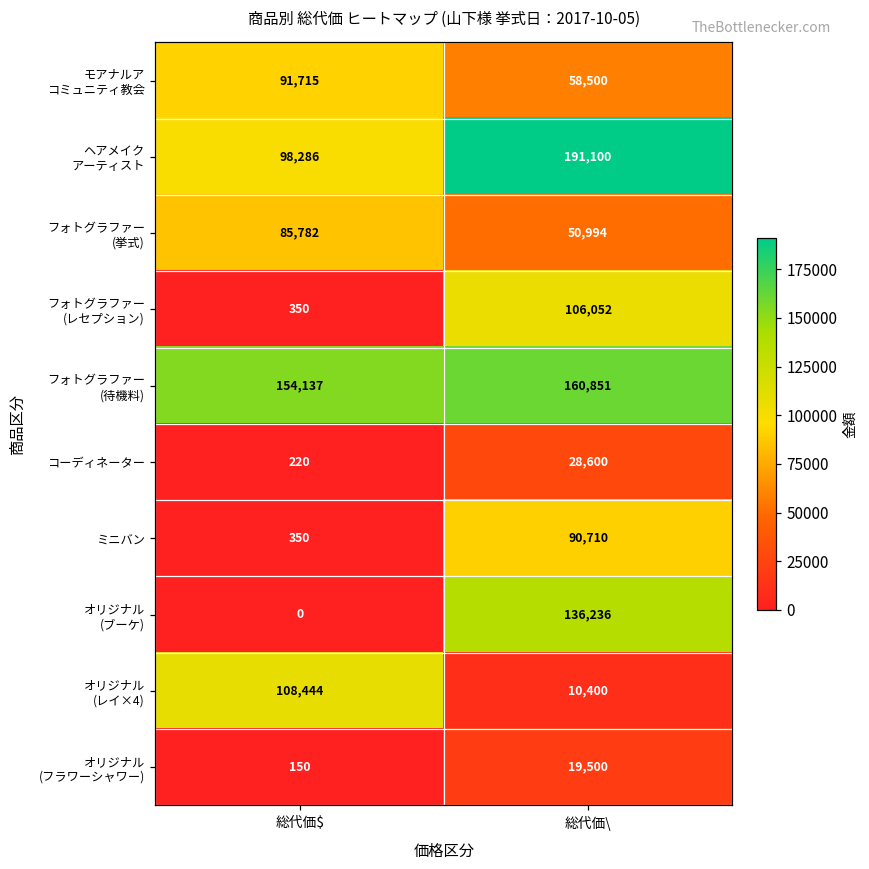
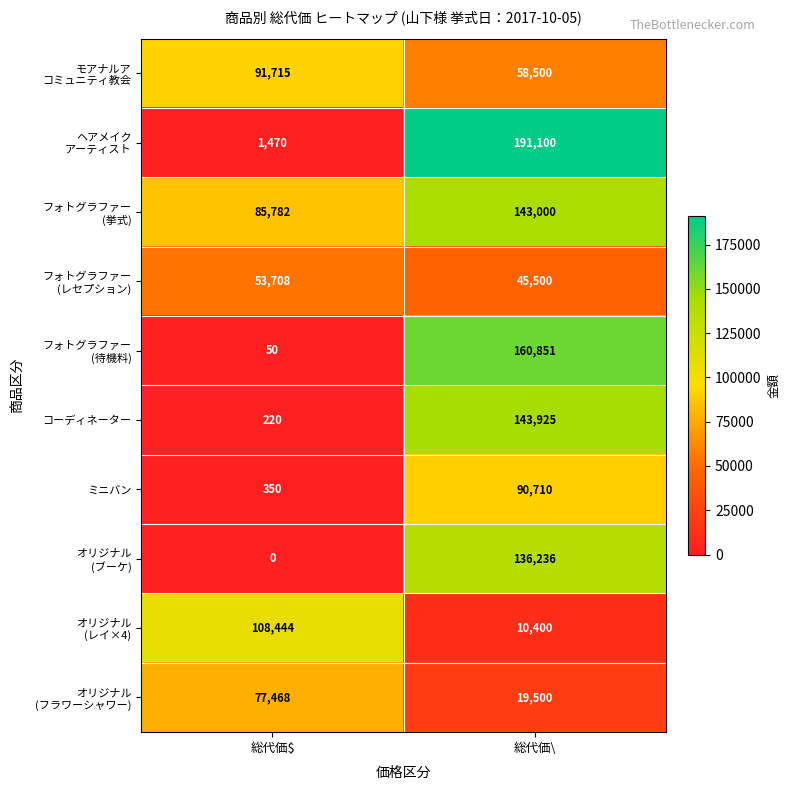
  {
    "モアナルア コミュニティ教会": {
      "総代価$": "91,715",
      "総代価\\": "58,500"
    },
    "ヘアメイク アーティスト": {
-     "総代価$": "98,286",
+     "総代価$": "1,470",
      "総代価\\": "191,100"
    },
    "フォトグラファー (挙式)": {
      "総代価$": "85,782",
-     "総代価\\": "50,994"
+     "総代価\\": "143,000"
    },
    "フォトグラファー (レセプション)": {
-     "総代価$": "350",
-     "総代価\\": "106,052"
+     "総代価$": "53,708",
+     "総代価\\": "45,500"
    },
    "フォトグラファー (待機料)": {
-     "総代価$": "154,137",
+     "総代価$": "50",
      "総代価\\": "160,851"
    },
    "コーディネーター": {
      "総代価$": "220",
-     "総代価\\": "28,600"
+     "総代価\\": "143,925"
    },
    "ミニバン": {
      "総代価$": "350",
      "総代価\\": "90,710"
    },
    "オリジナル (ブーケ)": {
      "総代価$": "0",
      "総代価\\": "136,236"
    },
    "オリジナル (レイ×4)": {
      "総代価$": "108,444",
      "総代価\\": "10,400"
    },
    "オリジナル (フラワーシャワー)": {
-     "総代価$": "150",
+     "総代価$": "77,468",
      "総代価\\": "19,500"
    }
  }
